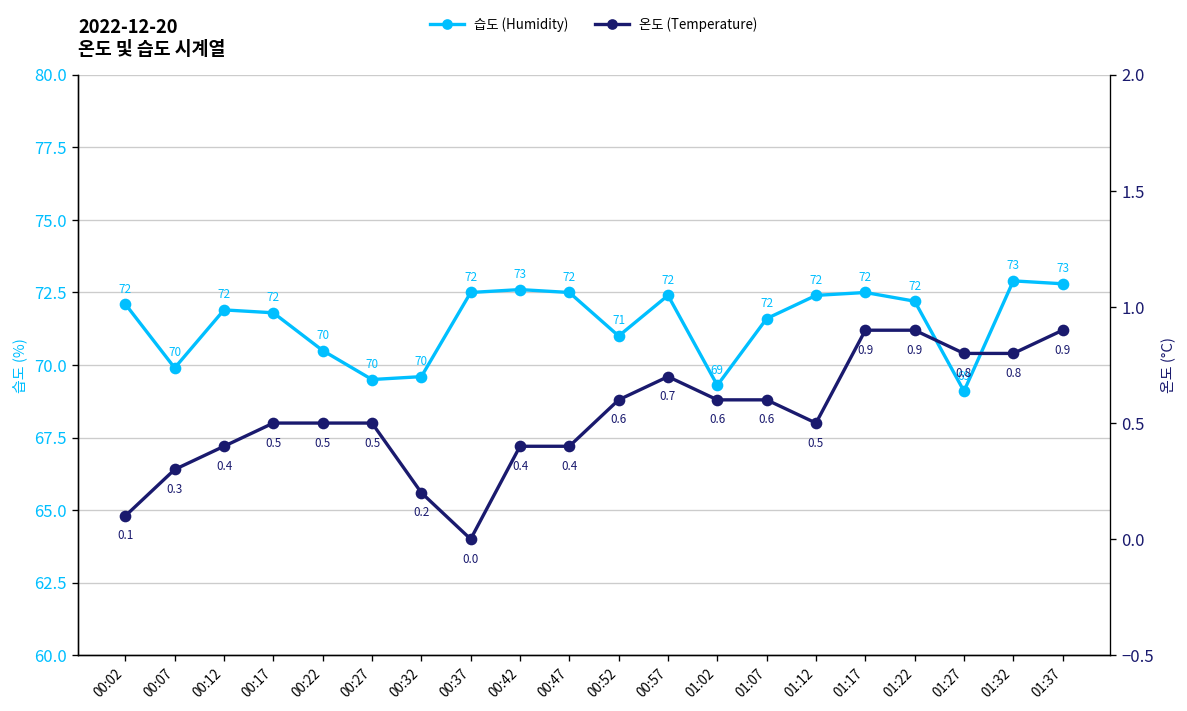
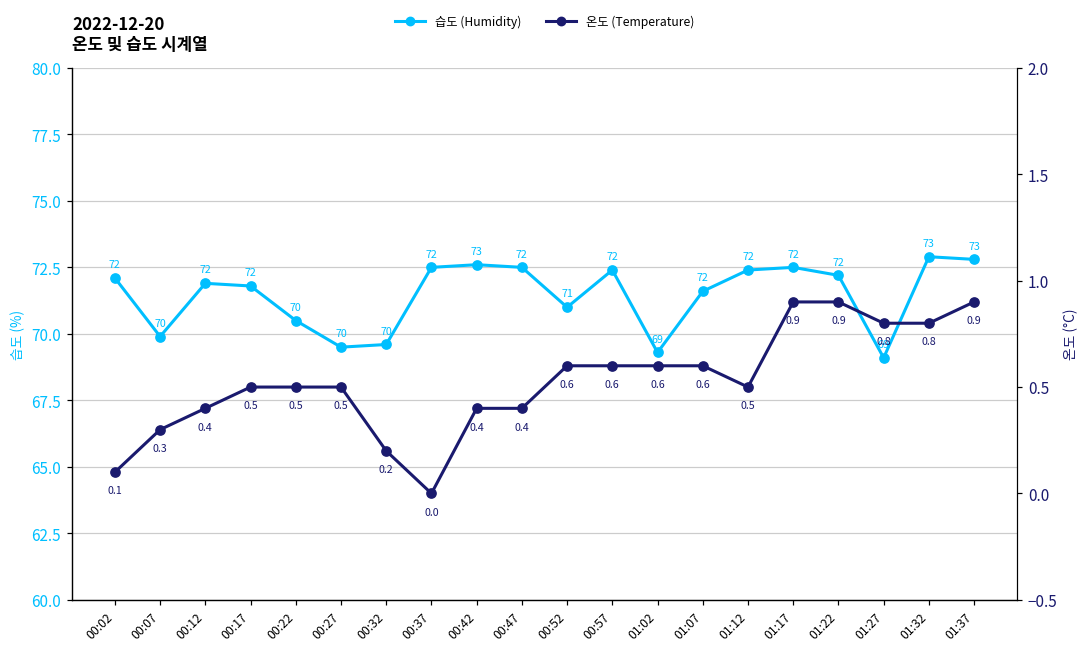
  {
    "습도 (Humidity)": {
      "00:02": 72,
      "00:07": 70,
      "00:12": 72,
      "00:17": 72,
      "00:22": 70,
      "00:27": 70,
      "00:32": 70,
      "00:37": 72,
      "00:42": 73,
      "00:47": 72,
      "00:52": 71,
      "00:57": 72,
      "01:02": 69,
      "01:07": 72,
      "01:12": 72,
      "01:17": 72,
      "01:22": 72,
      "01:32": 73,
      "01:37": 73
    },
    "온도 (Temperature)": {
      "00:02": 0.1,
      "00:07": 0.3,
      "00:12": 0.4,
      "00:17": 0.5,
      "00:22": 0.5,
      "00:27": 0.5,
      "00:32": 0.2,
      "00:37": 0.0,
      "00:42": 0.4,
      "00:47": 0.4,
      "00:52": 0.6,
-     "00:57": 0.7,
+     "00:57": 0.6,
      "01:02": 0.6,
      "01:07": 0.6,
      "01:12": 0.5,
      "01:17": 0.9,
      "01:22": 0.9,
      "01:32": 0.8,
      "01:37": 0.9
    }
  }
